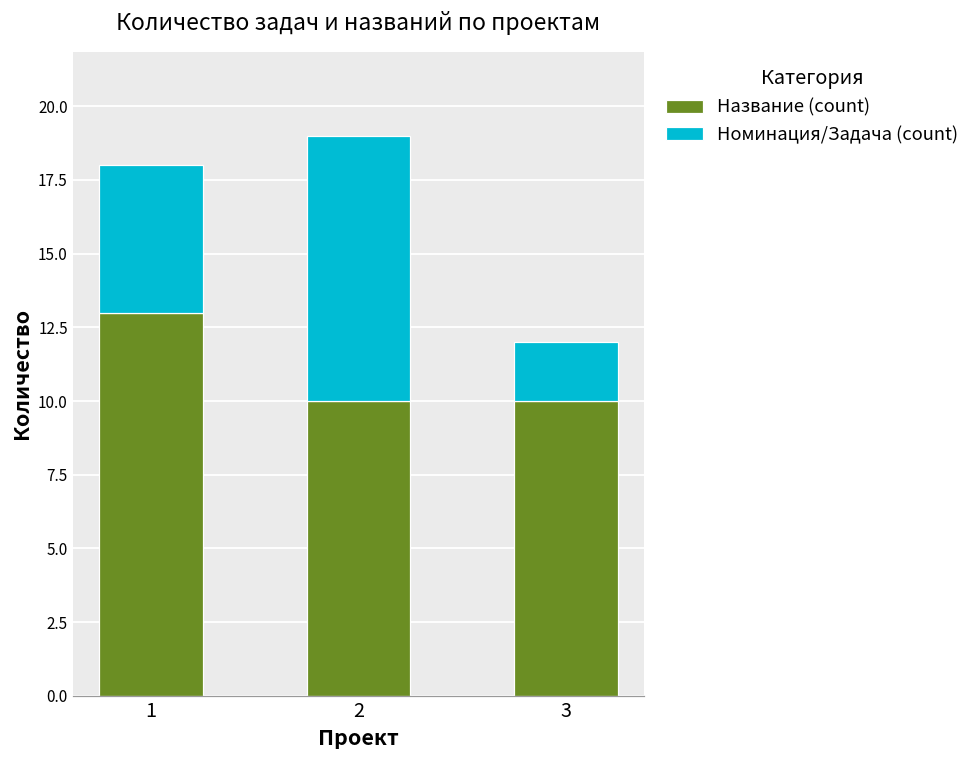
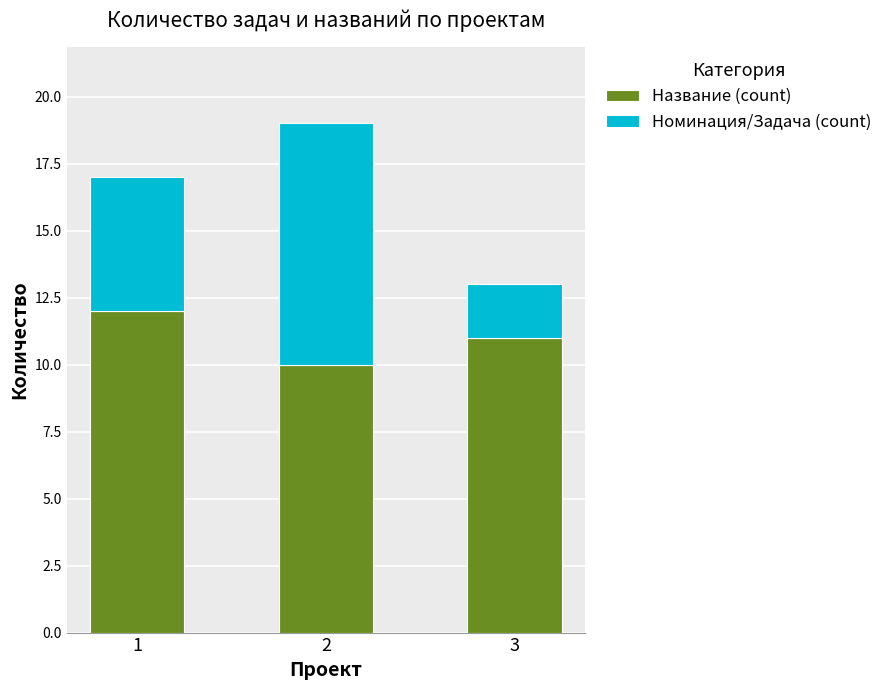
  {
    "Название (count)": {
-     "1": 13,
+     "1": 12,
      "2": 10,
-     "3": 10
+     "3": 11
    },
    "Номинация/Задача (count)": {
      "1": 5,
      "2": 9,
      "3": 2
    }
  }
